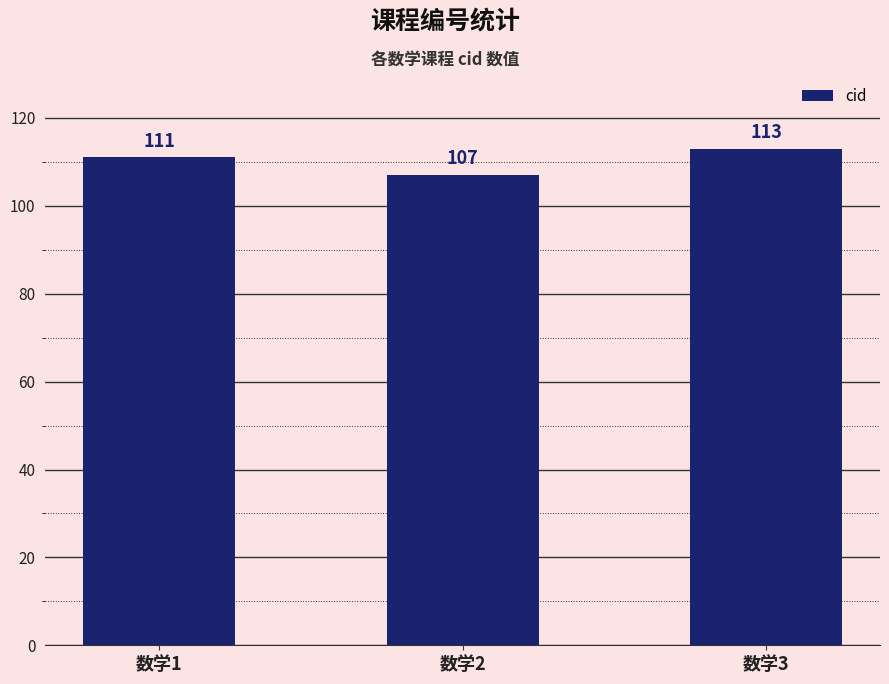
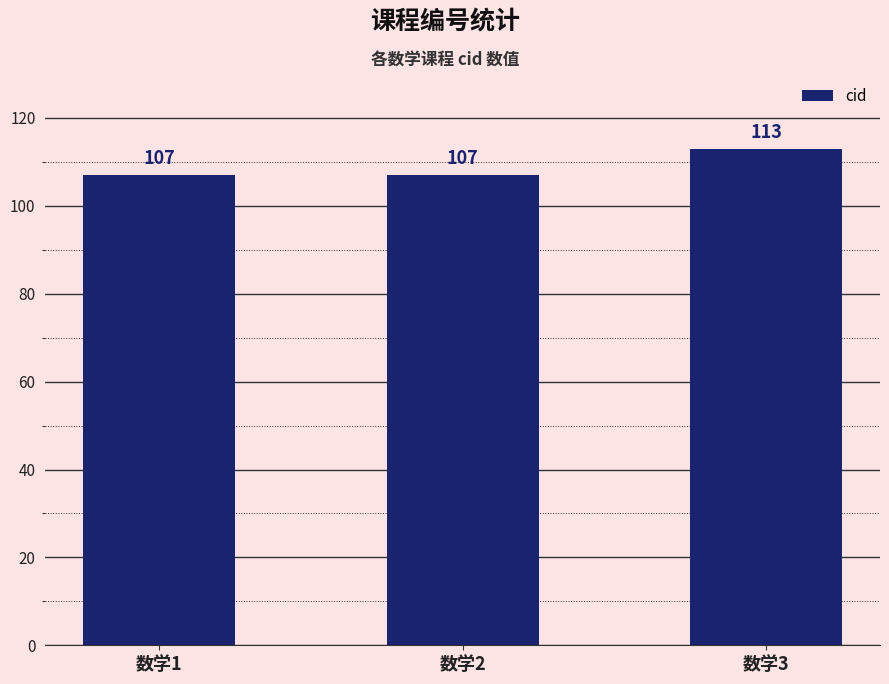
  {
-   "数学1": 111,
+   "数学1": 107,
    "数学2": 107,
    "数学3": 113
  }
